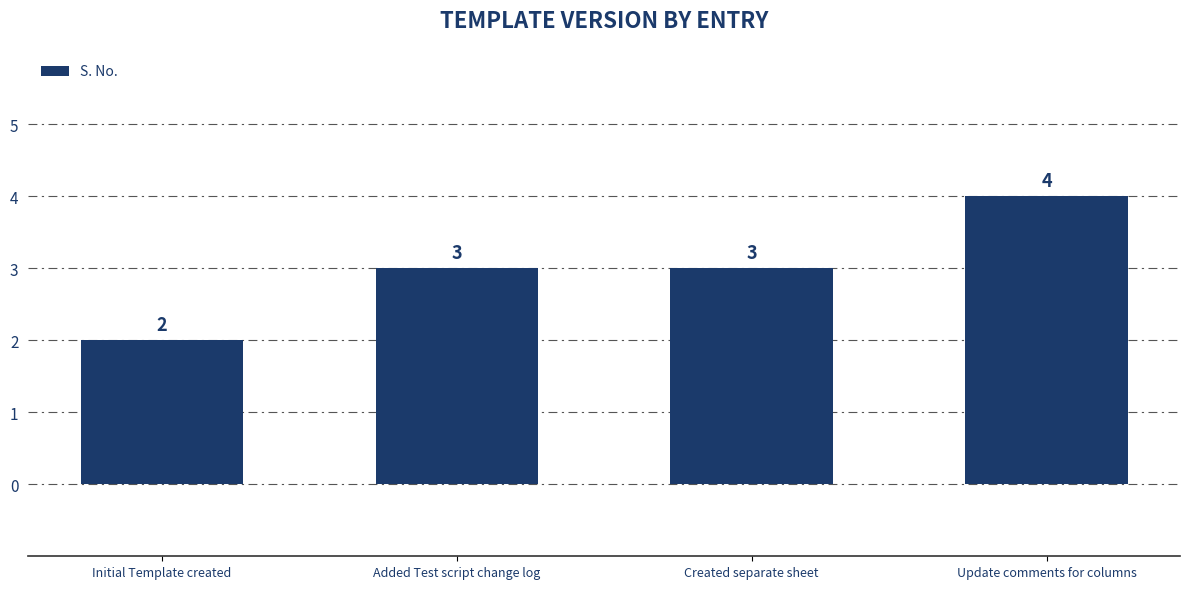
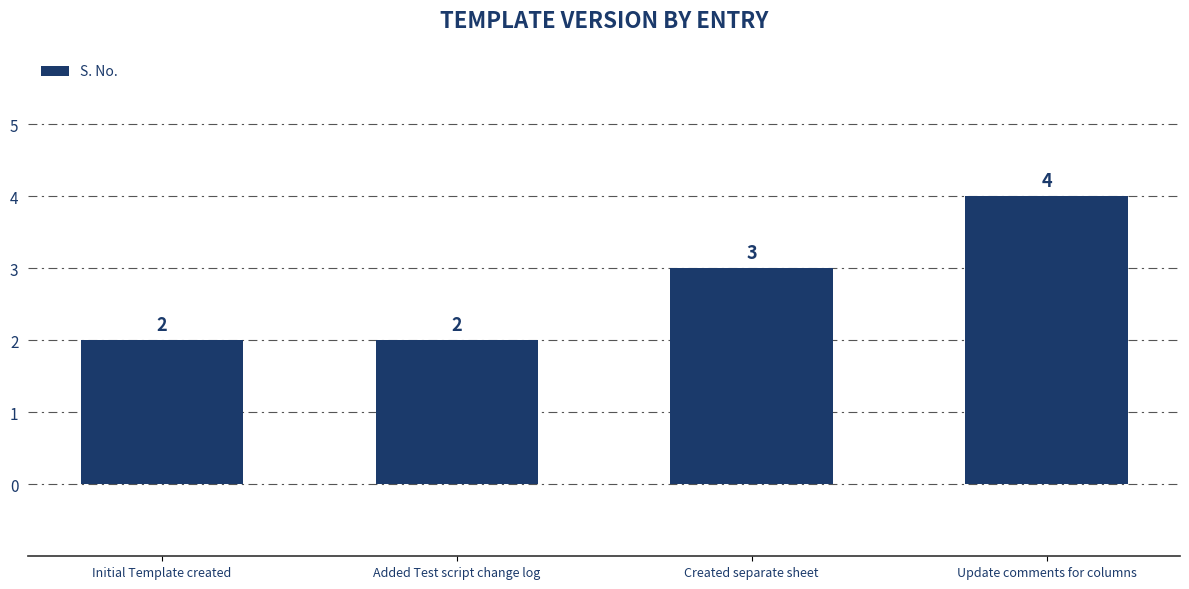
  {
    "Initial Template created": 2,
-   "Added Test script change log": 3,
+   "Added Test script change log": 2,
    "Created separate sheet": 3,
    "Update comments for columns": 4
  }
